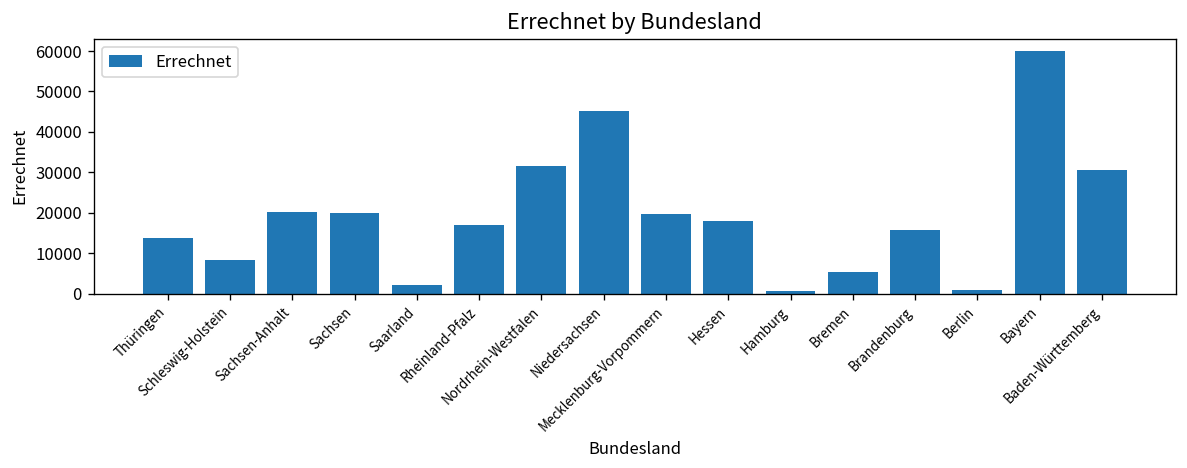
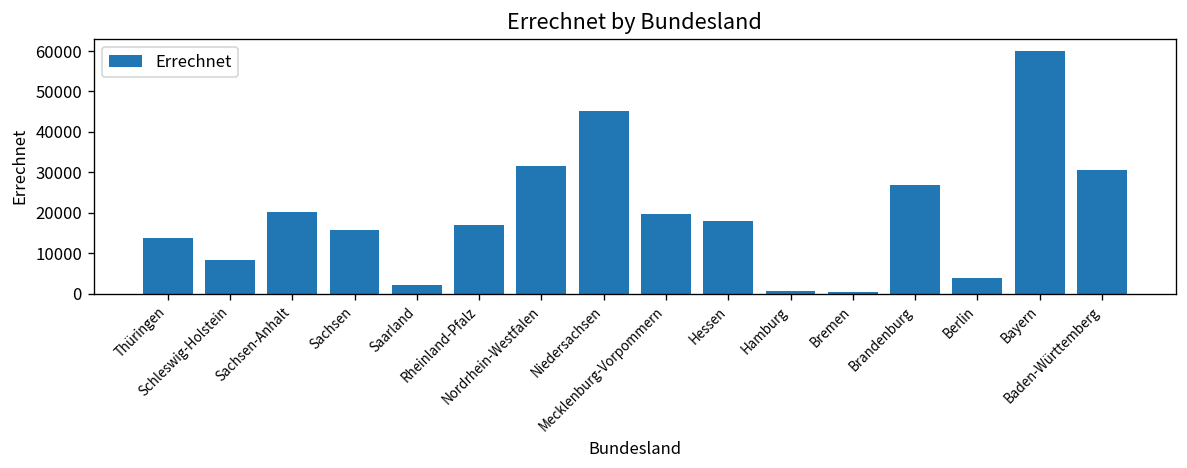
  {
    "Thüringen": 14000,
    "Schleswig-Holstein": 8000,
    "Sachsen-Anhalt": 20000,
-   "Sachsen": 20000,
+   "Sachsen": 16000,
    "Saarland": 2000,
    "Rheinland-Pfalz": 17000,
    "Nordrhein-Westfalen": 32000,
    "Niedersachsen": 45000,
    "Mecklenburg-Vorpommern": 20000,
    "Hessen": 18000,
-   "Bremen": 5000,
-   "Brandenburg": 16000,
-   "Berlin": 1000,
+   "Bremen": 0,
+   "Brandenburg": 27000,
+   "Berlin": 4000,
    "Bayern": 60000,
    "Baden-Württemberg": 31000
  }
